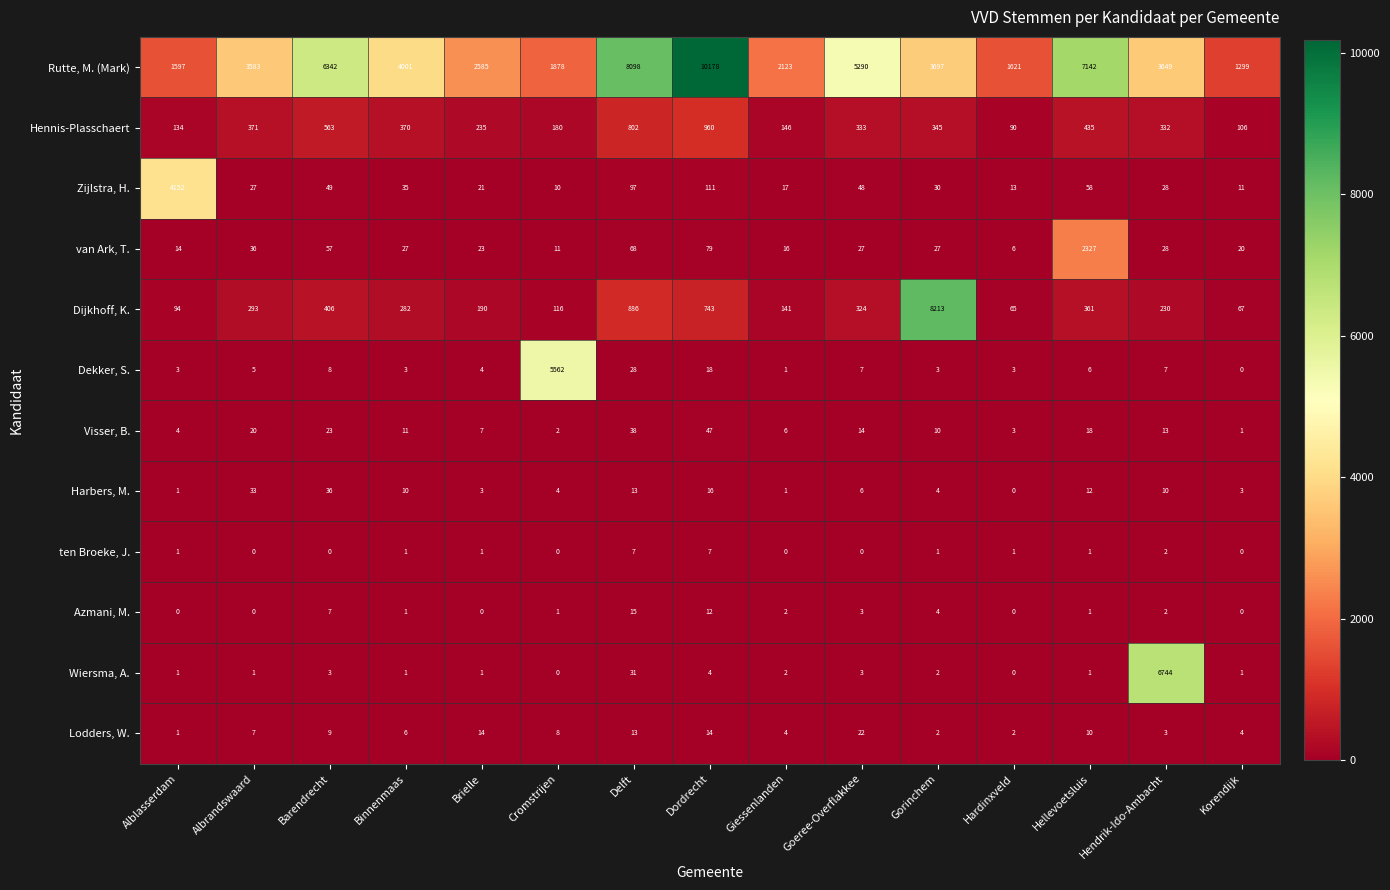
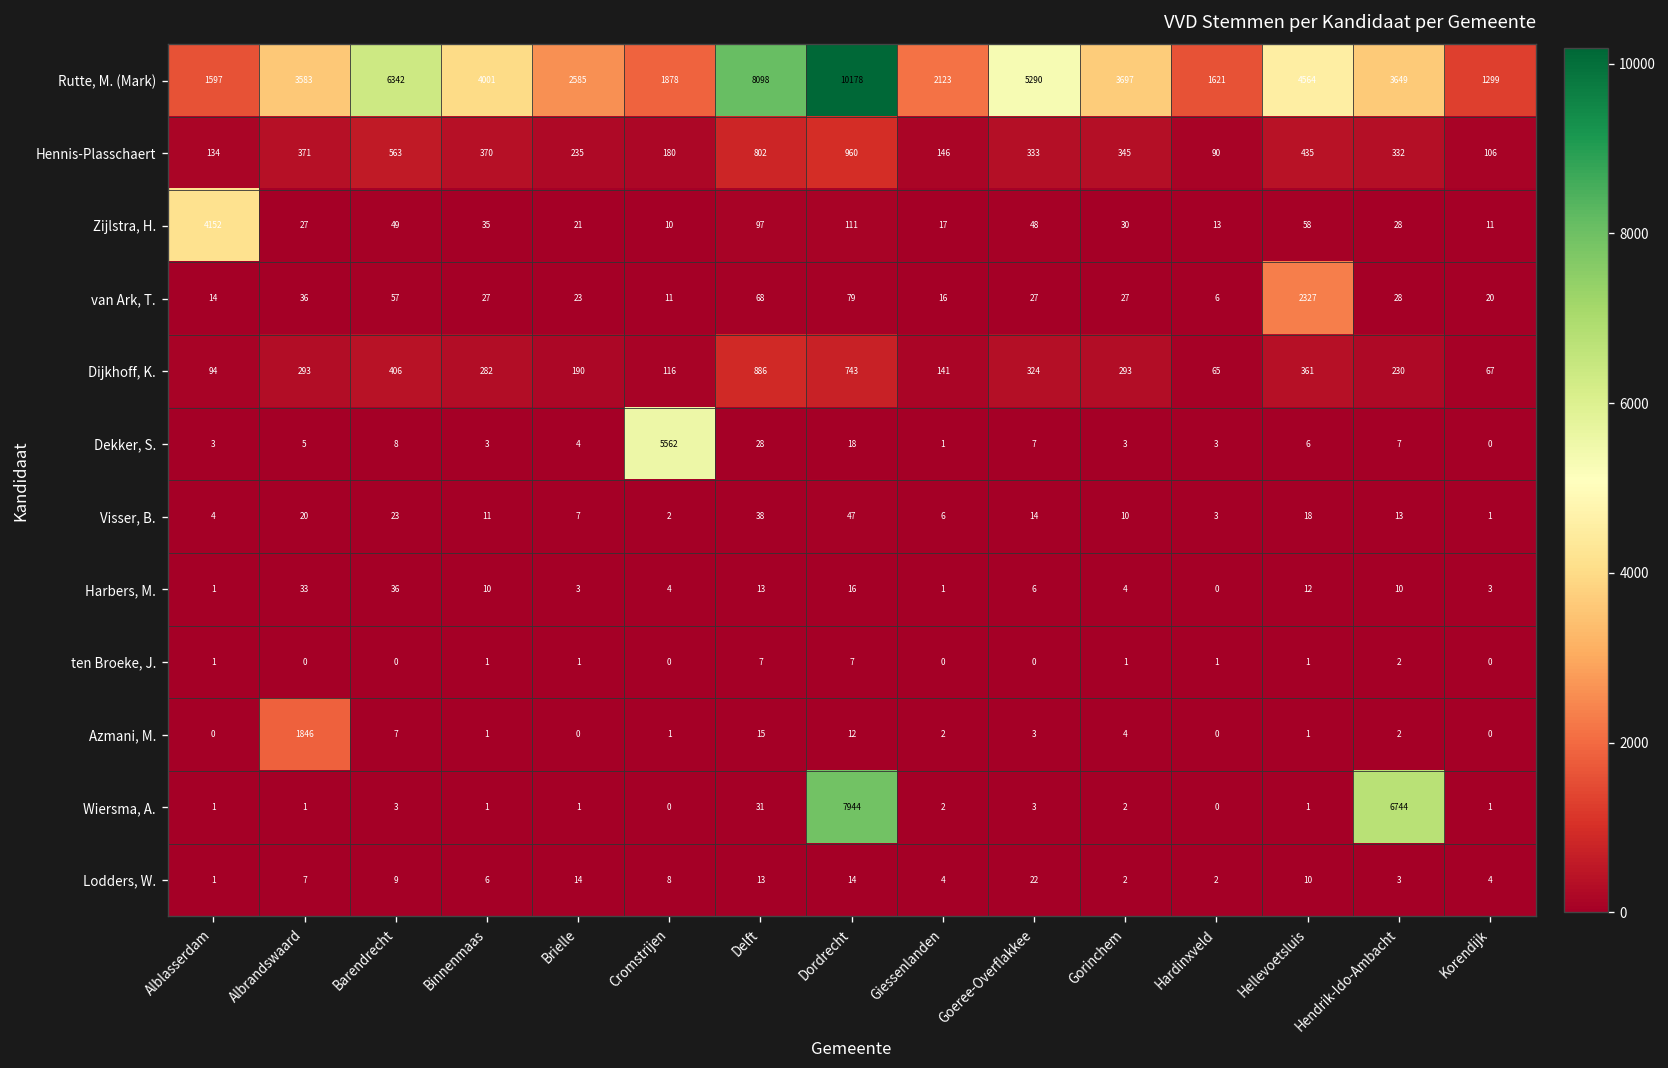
  {
    "Rutte, M. (Mark)": {
      "Alblasserdam": 1597,
      "Albrandswaard": 3583,
      "Barendrecht": 6342,
      "Binnenmaas": 4001,
      "Brielle": 2585,
      "Cromstrijen": 1878,
      "Delft": 8098,
      "Dordrecht": 10178,
      "Giessenlanden": 2123,
      "Goeree-Overflakkee": 5290,
      "Gorinchem": 3697,
      "Hardinxveld": 1621,
-     "Hellevoetsluis": 7142,
+     "Hellevoetsluis": 4564,
      "Hendrik-Ido-Ambacht": 3649,
      "Korendijk": 1299
    },
    "Hennis-Plasschaert": {
      "Alblasserdam": 134,
      "Albrandswaard": 371,
      "Barendrecht": 563,
      "Binnenmaas": 370,
      "Brielle": 235,
      "Cromstrijen": 180,
      "Delft": 802,
      "Dordrecht": 960,
      "Giessenlanden": 146,
      "Goeree-Overflakkee": 333,
      "Gorinchem": 345,
      "Hardinxveld": 90,
      "Hellevoetsluis": 435,
      "Hendrik-Ido-Ambacht": 332,
      "Korendijk": 106
    },
    "Zijlstra, H.": {
      "Alblasserdam": 4152,
      "Albrandswaard": 27,
      "Barendrecht": 49,
      "Binnenmaas": 35,
      "Brielle": 21,
      "Cromstrijen": 10,
      "Delft": 97,
      "Dordrecht": 111,
      "Giessenlanden": 17,
      "Goeree-Overflakkee": 48,
      "Gorinchem": 30,
      "Hardinxveld": 13,
      "Hellevoetsluis": 58,
      "Hendrik-Ido-Ambacht": 28,
      "Korendijk": 11
    },
    "van Ark, T.": {
      "Alblasserdam": 14,
      "Albrandswaard": 36,
      "Barendrecht": 57,
      "Binnenmaas": 27,
      "Brielle": 23,
      "Cromstrijen": 11,
      "Delft": 68,
      "Dordrecht": 79,
      "Giessenlanden": 16,
      "Goeree-Overflakkee": 27,
      "Gorinchem": 27,
      "Hardinxveld": 6,
      "Hellevoetsluis": 2327,
      "Hendrik-Ido-Ambacht": 28,
      "Korendijk": 20
    },
    "Dijkhoff, K.": {
      "Alblasserdam": 94,
      "Albrandswaard": 293,
      "Barendrecht": 406,
      "Binnenmaas": 282,
      "Brielle": 190,
      "Cromstrijen": 116,
      "Delft": 886,
      "Dordrecht": 743,
      "Giessenlanden": 141,
      "Goeree-Overflakkee": 324,
-     "Gorinchem": 8213,
+     "Gorinchem": 293,
      "Hardinxveld": 65,
      "Hellevoetsluis": 361,
      "Hendrik-Ido-Ambacht": 230,
      "Korendijk": 67
    },
    "Dekker, S.": {
      "Alblasserdam": 3,
      "Albrandswaard": 5,
      "Barendrecht": 8,
      "Binnenmaas": 3,
      "Brielle": 4,
      "Cromstrijen": 5562,
      "Delft": 28,
      "Dordrecht": 18,
      "Giessenlanden": 1,
      "Goeree-Overflakkee": 7,
      "Gorinchem": 3,
      "Hardinxveld": 3,
      "Hellevoetsluis": 6,
      "Hendrik-Ido-Ambacht": 7,
      "Korendijk": 0
    },
    "Visser, B.": {
      "Alblasserdam": 4,
      "Albrandswaard": 20,
      "Barendrecht": 23,
      "Binnenmaas": 11,
      "Brielle": 7,
      "Cromstrijen": 2,
      "Delft": 38,
      "Dordrecht": 47,
      "Giessenlanden": 6,
      "Goeree-Overflakkee": 14,
      "Gorinchem": 10,
      "Hardinxveld": 3,
      "Hellevoetsluis": 18,
      "Hendrik-Ido-Ambacht": 13,
      "Korendijk": 1
    },
    "Harbers, M.": {
      "Alblasserdam": 1,
      "Albrandswaard": 33,
      "Barendrecht": 36,
      "Binnenmaas": 10,
      "Brielle": 3,
      "Cromstrijen": 4,
      "Delft": 13,
      "Dordrecht": 16,
      "Giessenlanden": 1,
      "Goeree-Overflakkee": 6,
      "Gorinchem": 4,
      "Hardinxveld": 0,
      "Hellevoetsluis": 12,
      "Hendrik-Ido-Ambacht": 10,
      "Korendijk": 3
    },
    "ten Broeke, J.": {
      "Alblasserdam": 1,
      "Albrandswaard": 0,
      "Barendrecht": 0,
      "Binnenmaas": 1,
      "Brielle": 1,
      "Cromstrijen": 0,
      "Delft": 7,
      "Dordrecht": 7,
      "Giessenlanden": 0,
      "Goeree-Overflakkee": 0,
      "Gorinchem": 1,
      "Hardinxveld": 1,
      "Hellevoetsluis": 1,
      "Hendrik-Ido-Ambacht": 2,
      "Korendijk": 0
    },
    "Azmani, M.": {
      "Alblasserdam": 0,
-     "Albrandswaard": 0,
+     "Albrandswaard": 1846,
      "Barendrecht": 7,
      "Binnenmaas": 1,
      "Brielle": 0,
      "Cromstrijen": 1,
      "Delft": 15,
      "Dordrecht": 12,
      "Giessenlanden": 2,
      "Goeree-Overflakkee": 3,
      "Gorinchem": 4,
      "Hardinxveld": 0,
      "Hellevoetsluis": 1,
      "Hendrik-Ido-Ambacht": 2,
      "Korendijk": 0
    },
    "Wiersma, A.": {
      "Alblasserdam": 1,
      "Albrandswaard": 1,
      "Barendrecht": 3,
      "Binnenmaas": 1,
      "Brielle": 1,
      "Cromstrijen": 0,
      "Delft": 31,
-     "Dordrecht": 4,
+     "Dordrecht": 7944,
      "Giessenlanden": 2,
      "Goeree-Overflakkee": 3,
      "Gorinchem": 2,
      "Hardinxveld": 0,
      "Hellevoetsluis": 1,
      "Hendrik-Ido-Ambacht": 6744,
      "Korendijk": 1
    },
    "Lodders, W.": {
      "Alblasserdam": 1,
      "Albrandswaard": 7,
      "Barendrecht": 9,
      "Binnenmaas": 6,
      "Brielle": 14,
      "Cromstrijen": 8,
      "Delft": 13,
      "Dordrecht": 14,
      "Giessenlanden": 4,
      "Goeree-Overflakkee": 22,
      "Gorinchem": 2,
      "Hardinxveld": 2,
      "Hellevoetsluis": 10,
      "Hendrik-Ido-Ambacht": 3,
      "Korendijk": 4
    }
  }
